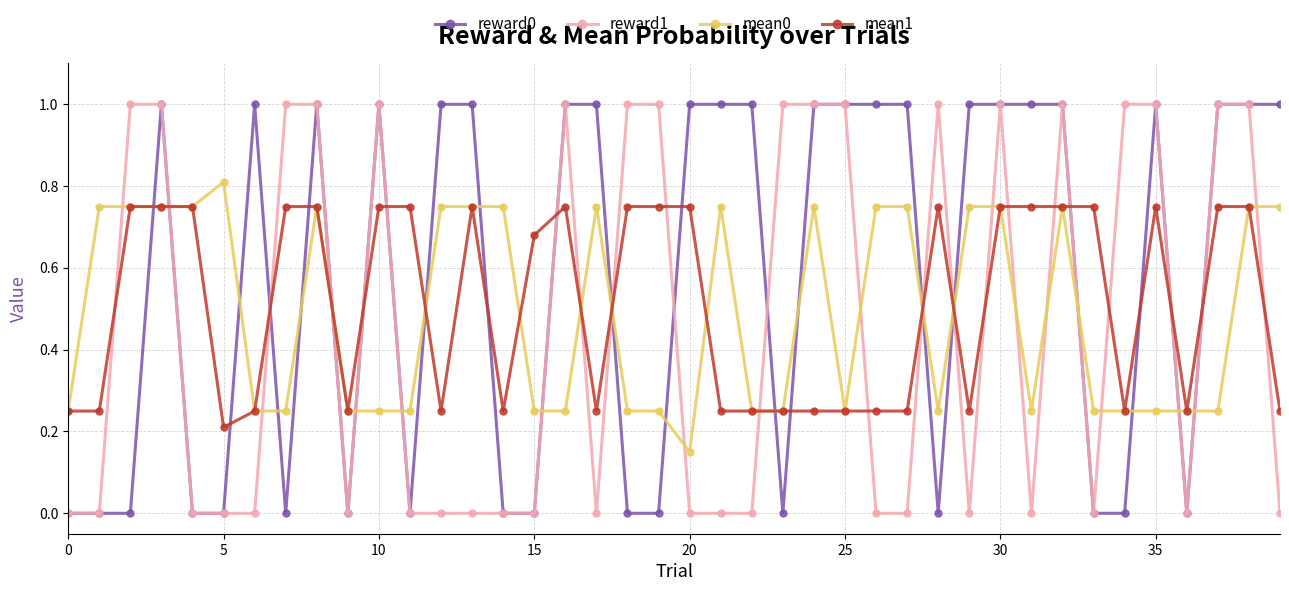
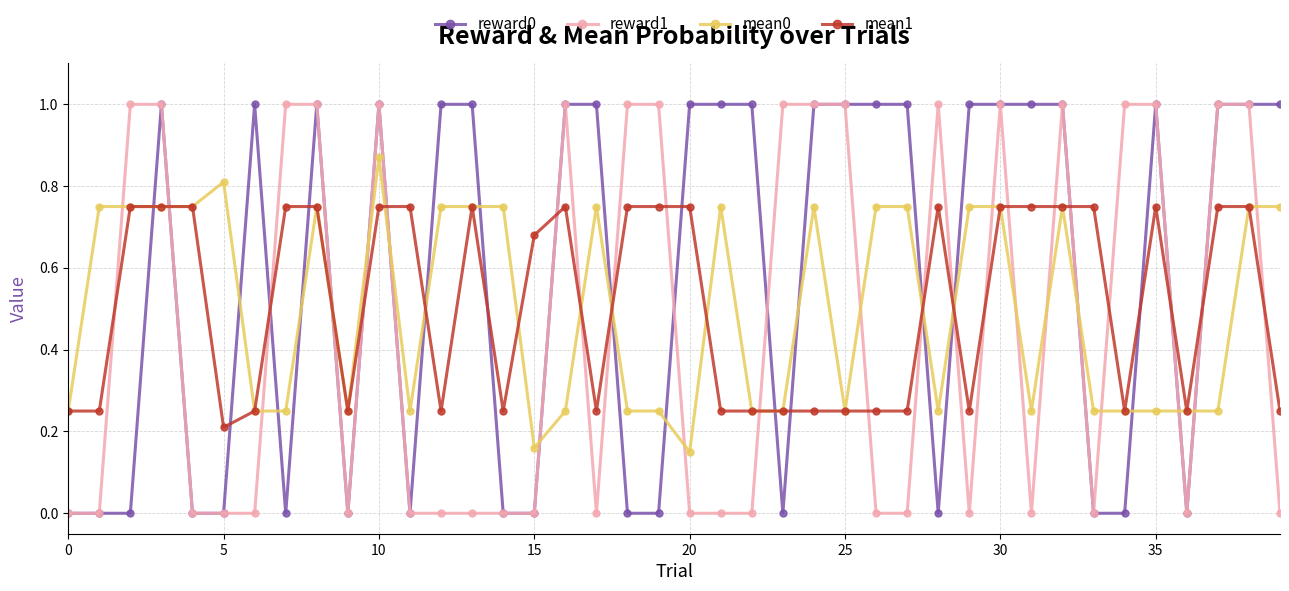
  {
    "reward0": {
      "20": 1.00
    },
    "reward1": {
      "20": 0.00
    },
    "mean0": {
      "5": 0.81,
-     "10": 0.25,
-     "15": 0.25,
+     "10": 0.87,
+     "15": 0.16,
      "20": 0.15,
      "35": 0.25
    },
    "mean1": {
      "5": 0.21,
      "10": 0.75,
      "15": 0.68,
      "20": 0.75,
      "35": 0.75
    }
  }
